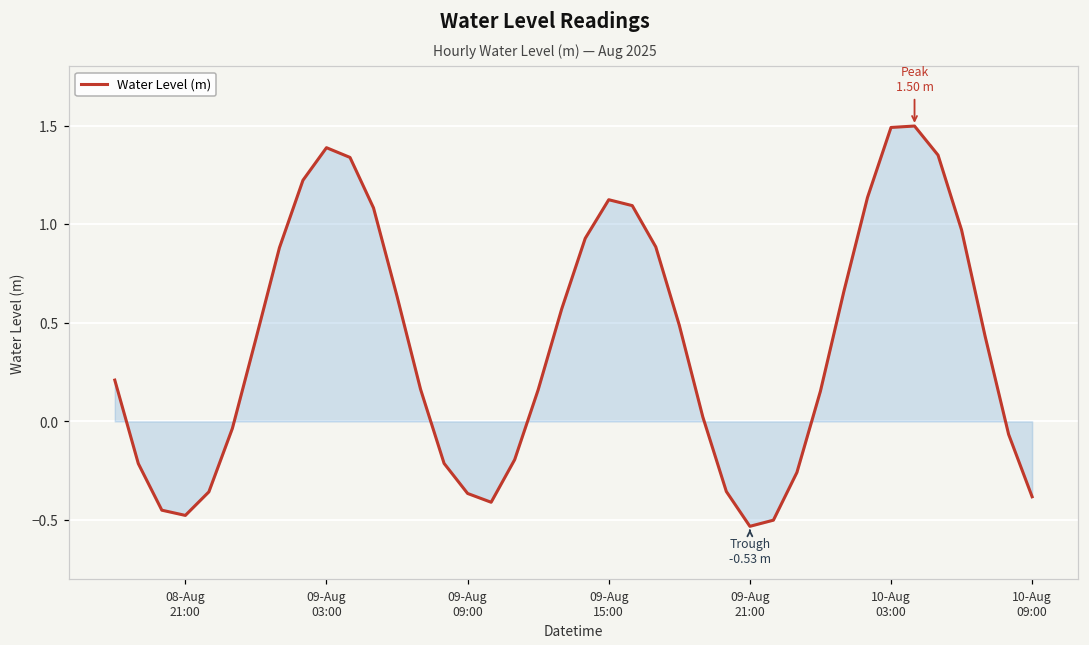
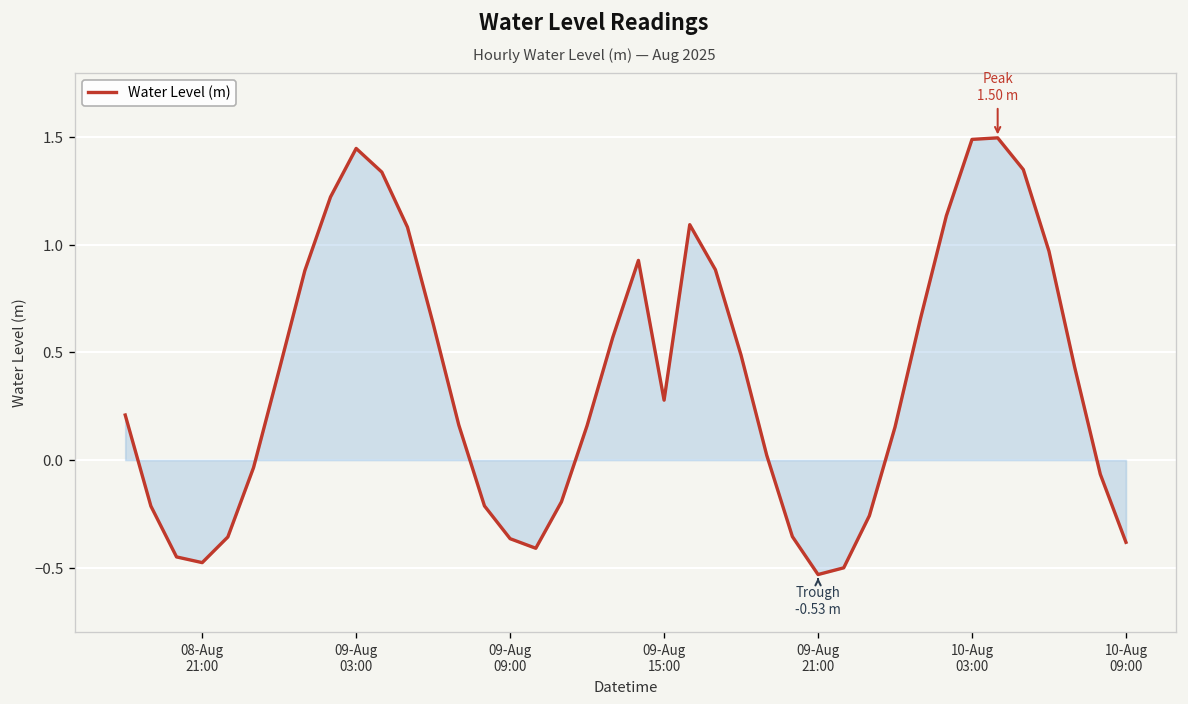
  {
    "Water Level (m)": {
      "08-Aug 21:00": -0.48,
-     "09-Aug 03:00": 1.39,
+     "09-Aug 03:00": 1.45,
      "09-Aug 09:00": -0.37,
-     "09-Aug 15:00": 1.12,
+     "09-Aug 15:00": 0.28,
      "10-Aug 09:00": -0.38
    }
  }
